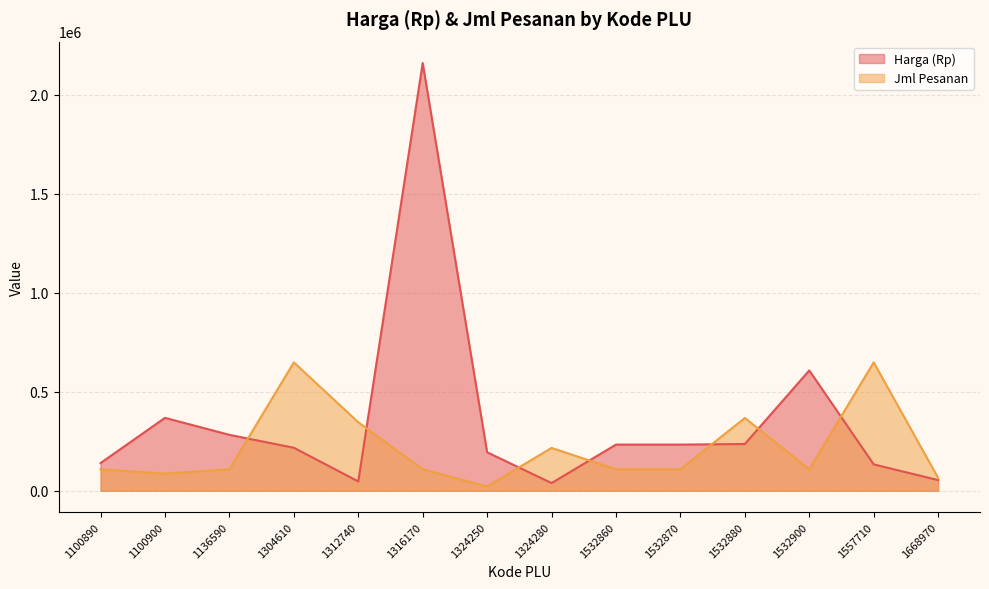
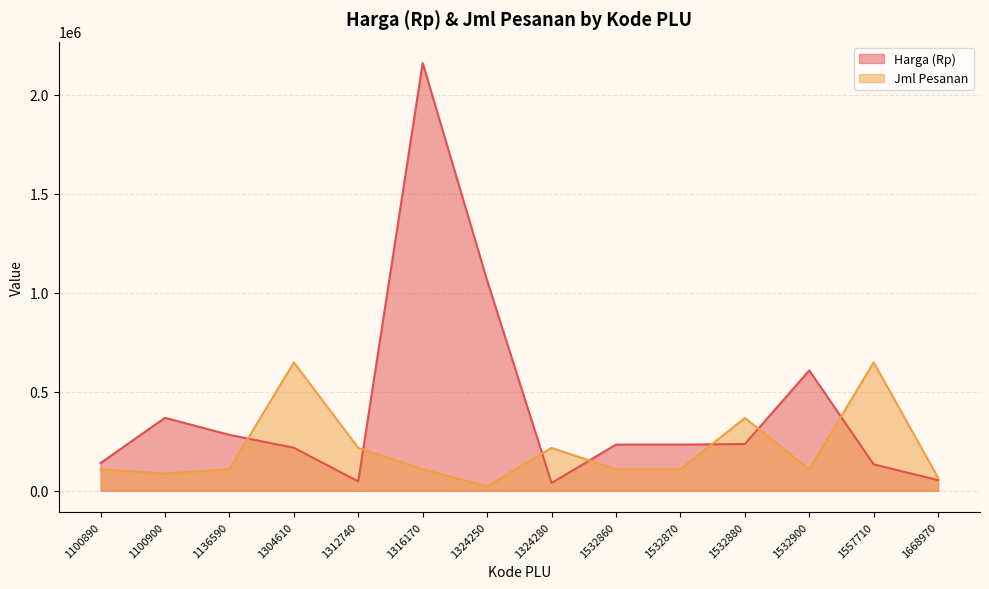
  {
    "Harga (Rp)": {
      "1100890": 140000,
      "1100900": 370000,
      "1136590": 280000,
      "1304610": 220000,
      "1312740": 50000,
      "1316170": 2160000,
-     "1324250": 190000,
+     "1324250": 1060000,
      "1324280": 40000,
      "1532860": 230000,
      "1532870": 230000,
      "1532880": 240000,
      "1532900": 610000,
      "1557710": 130000
    },
    "Jml Pesanan": {
      "1100890": 110000,
      "1100900": 90000,
      "1136590": 110000,
      "1304610": 650000,
-     "1312740": 350000,
+     "1312740": 220000,
      "1316170": 110000,
      "1324250": 20000,
      "1324280": 220000,
      "1532860": 110000,
      "1532870": 110000,
      "1532880": 370000,
      "1532900": 110000,
      "1557710": 650000
    }
  }
